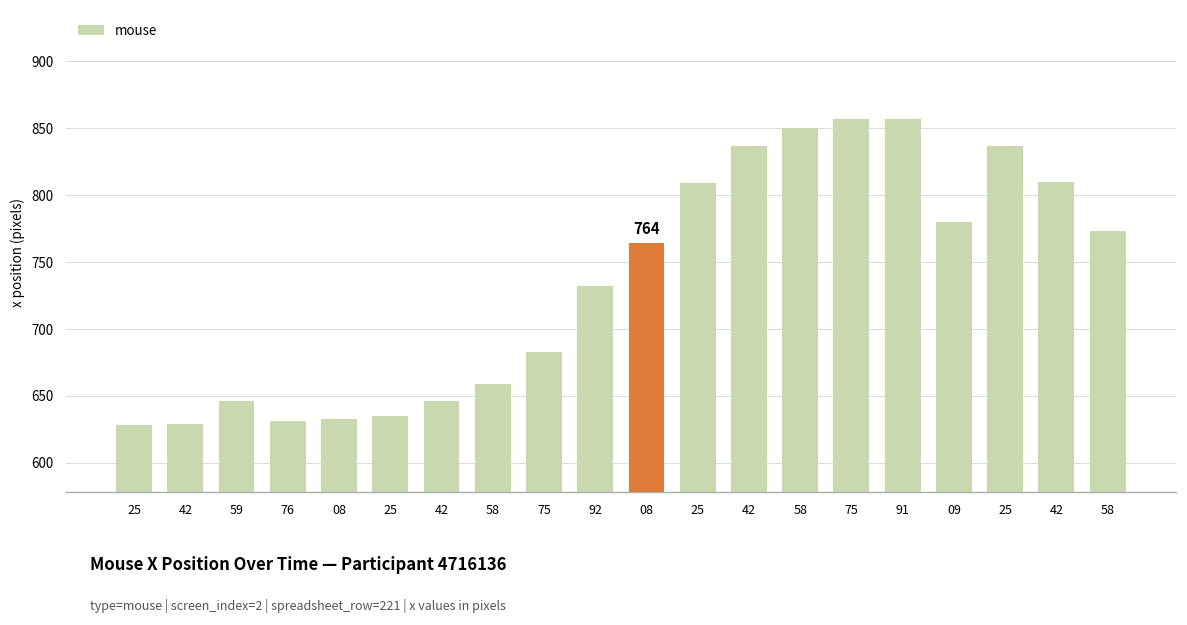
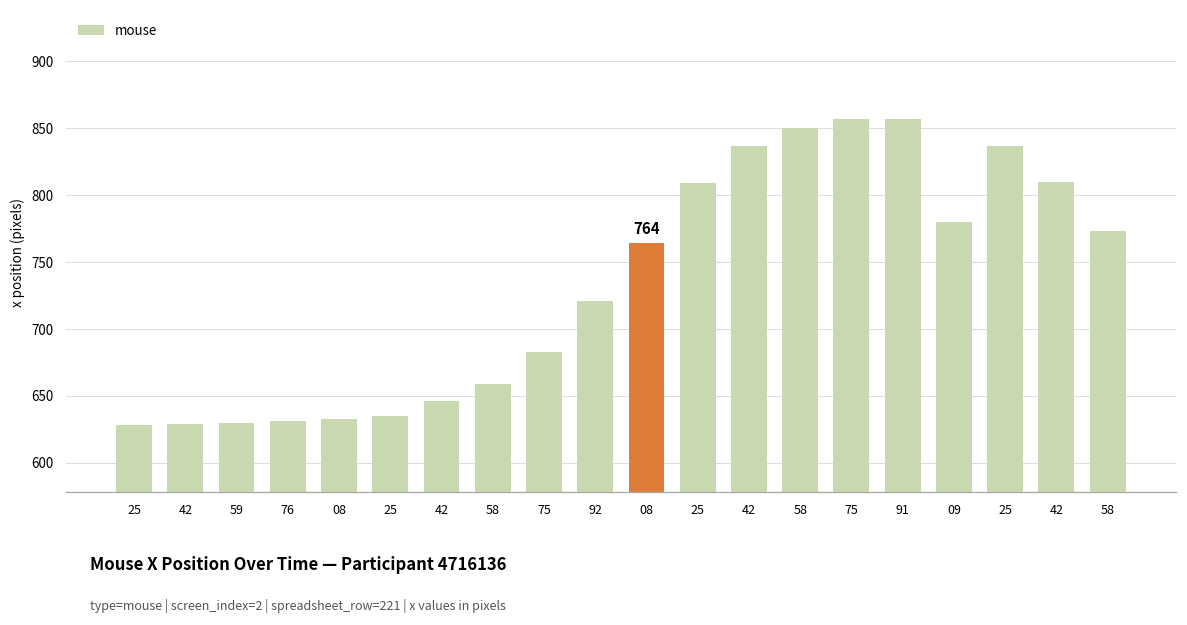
  {
-   "59": 646,
+   "59": 630,
    "76": 631,
-   "92": 732,
+   "92": 721,
    "91": 857,
    "09": 780
  }
